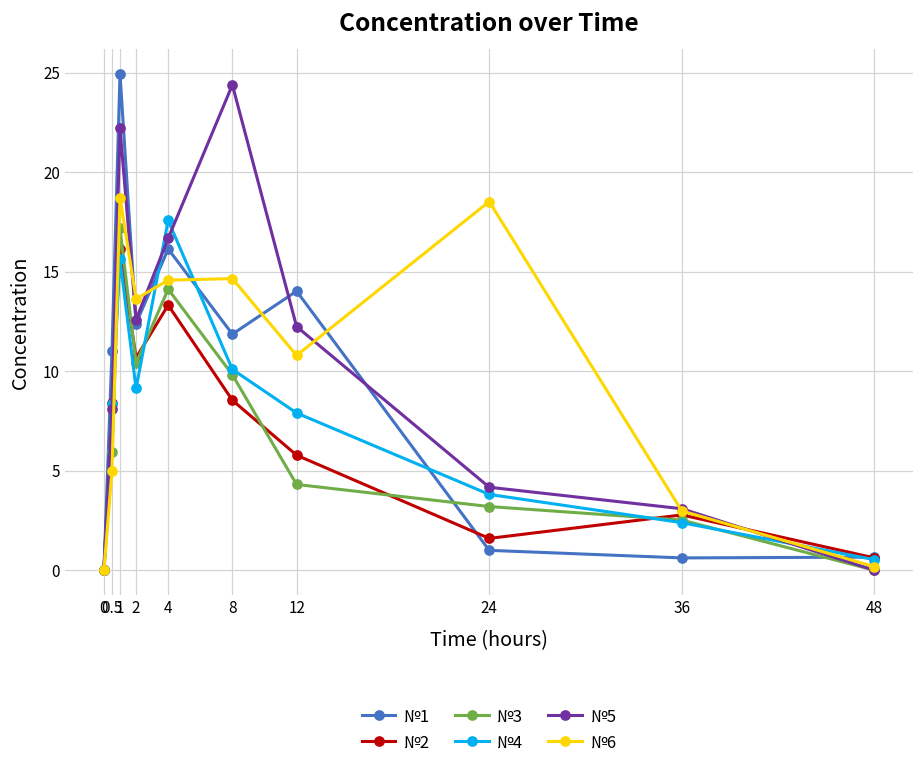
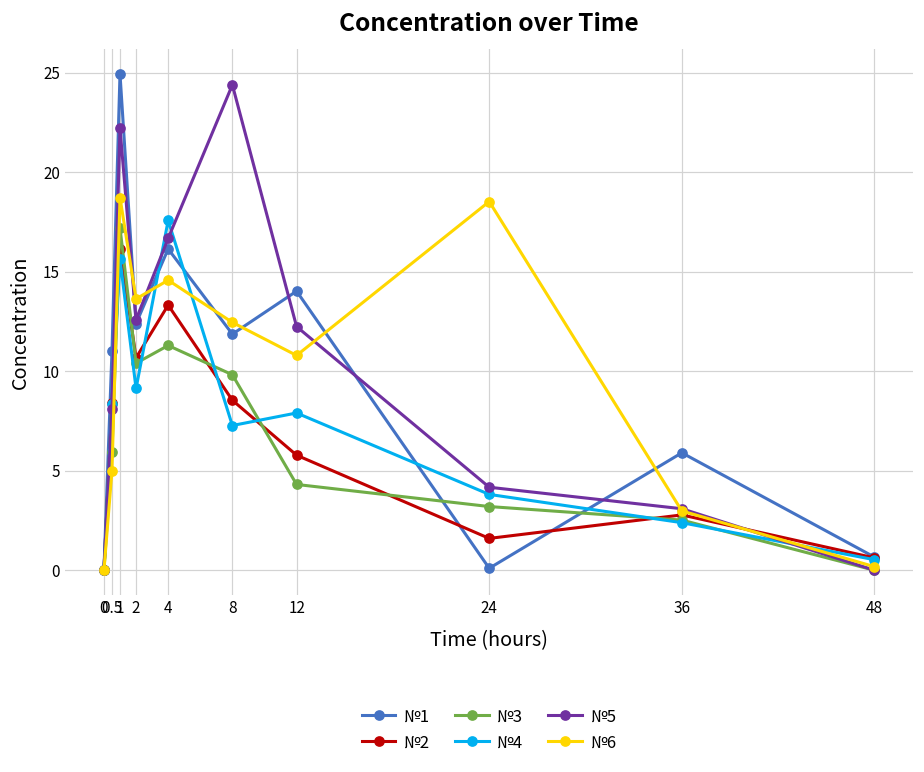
  {
    "№1": {
      "2": 12.4,
      "4": 16.1,
      "8": 11.9,
      "12": 14.0,
-     "24": 1.0,
-     "36": 0.6
+     "24": 0.1,
+     "36": 5.9
    },
    "№2": {
      "2": 10.7,
      "4": 13.3,
      "8": 8.5,
      "12": 5.8,
      "24": 1.6,
      "36": 2.8
    },
    "№3": {
      "2": 10.4,
-     "4": 14.1,
+     "4": 11.3,
      "8": 9.8,
      "12": 4.3,
      "24": 3.2
    },
    "№4": {
      "2": 9.1,
      "4": 17.6,
-     "8": 10.1,
+     "8": 7.3,
      "12": 7.9,
      "24": 3.8
    },
    "№5": {
      "2": 12.6,
      "4": 16.7,
      "8": 24.4,
      "12": 12.2,
      "24": 4.2
    },
    "№6": {
      "2": 13.6,
      "4": 14.6,
-     "8": 14.7,
+     "8": 12.5,
      "12": 10.8,
      "24": 18.5,
      "48": 0.2
    }
  }
